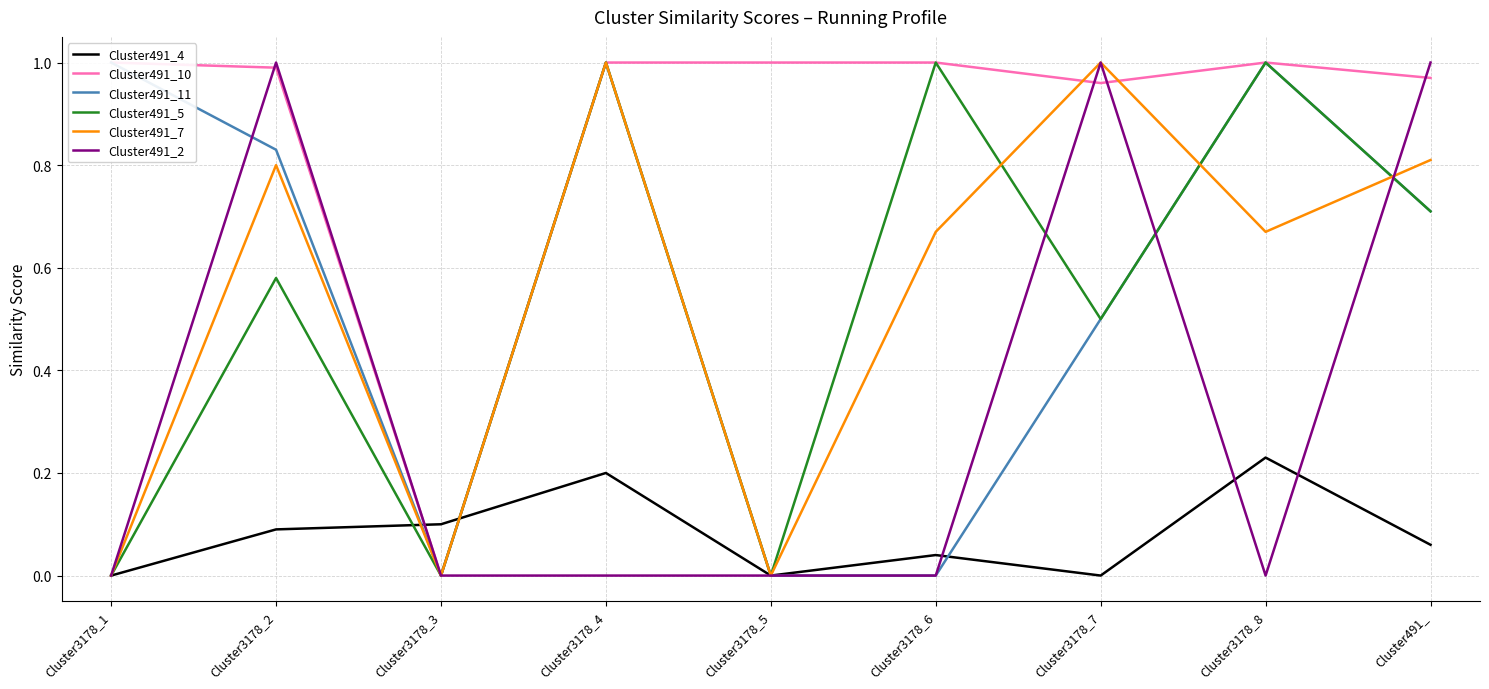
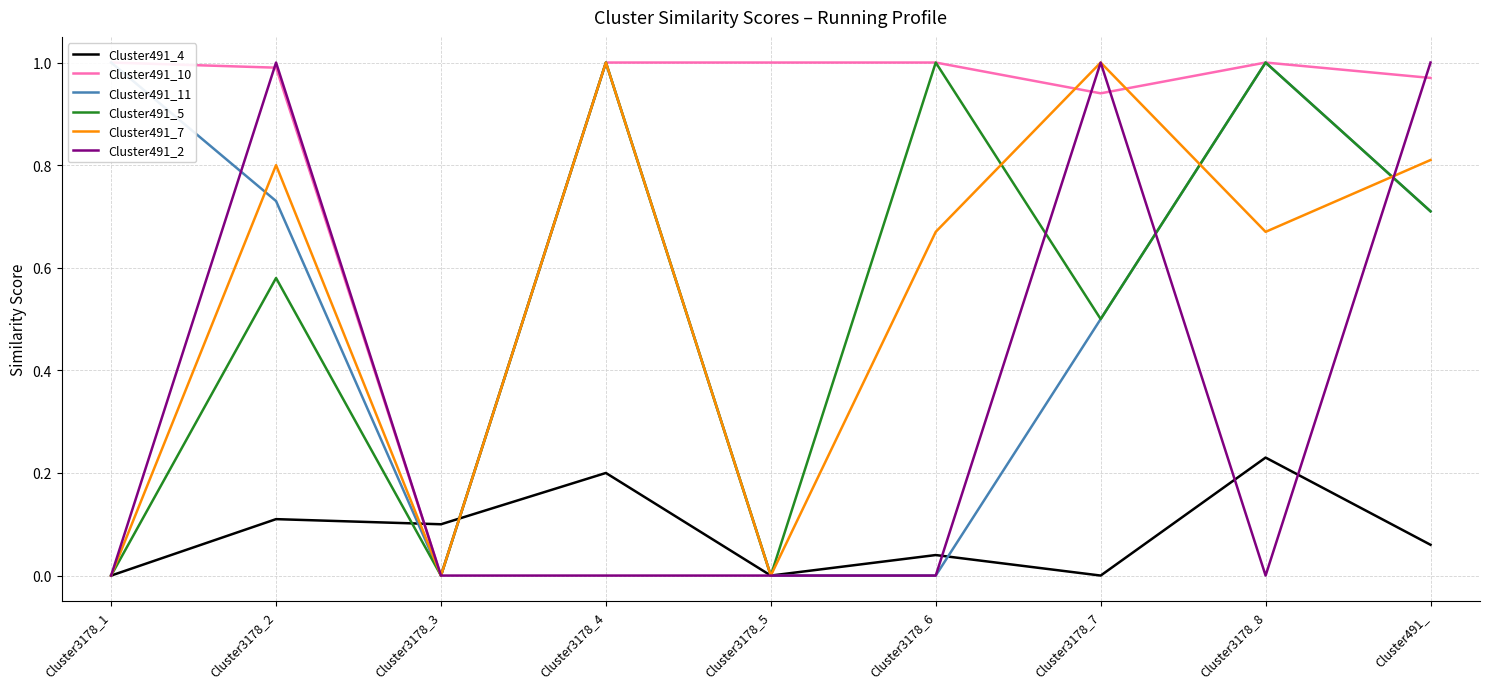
  {
    "Cluster491_4": {
-     "Cluster3178_2": 0.09,
+     "Cluster3178_2": 0.11,
      "Cluster3178_3": 0.10,
      "Cluster3178_4": 0.20,
      "Cluster3178_6": 0.04,
      "Cluster3178_7": 0.00,
      "Cluster3178_8": 0.23,
      "Cluster491_": 0.06
    },
    "Cluster491_10": {
      "Cluster3178_2": 0.99,
      "Cluster3178_5": 1.00,
-     "Cluster3178_7": 0.96,
+     "Cluster3178_7": 0.94,
      "Cluster491_": 0.97
    },
    "Cluster491_11": {
-     "Cluster3178_2": 0.83
+     "Cluster3178_2": 0.73
    },
    "Cluster491_5": {
      "Cluster3178_2": 0.58
    },
    "Cluster491_7": {
      "Cluster3178_2": 0.80,
      "Cluster3178_6": 0.67,
      "Cluster3178_8": 0.67,
      "Cluster491_": 0.81
    },
    "Cluster491_2": {
      "Cluster3178_2": 1.00,
      "Cluster3178_4": 0.00,
      "Cluster3178_8": 0.00,
      "Cluster491_": 1.00
    }
  }
